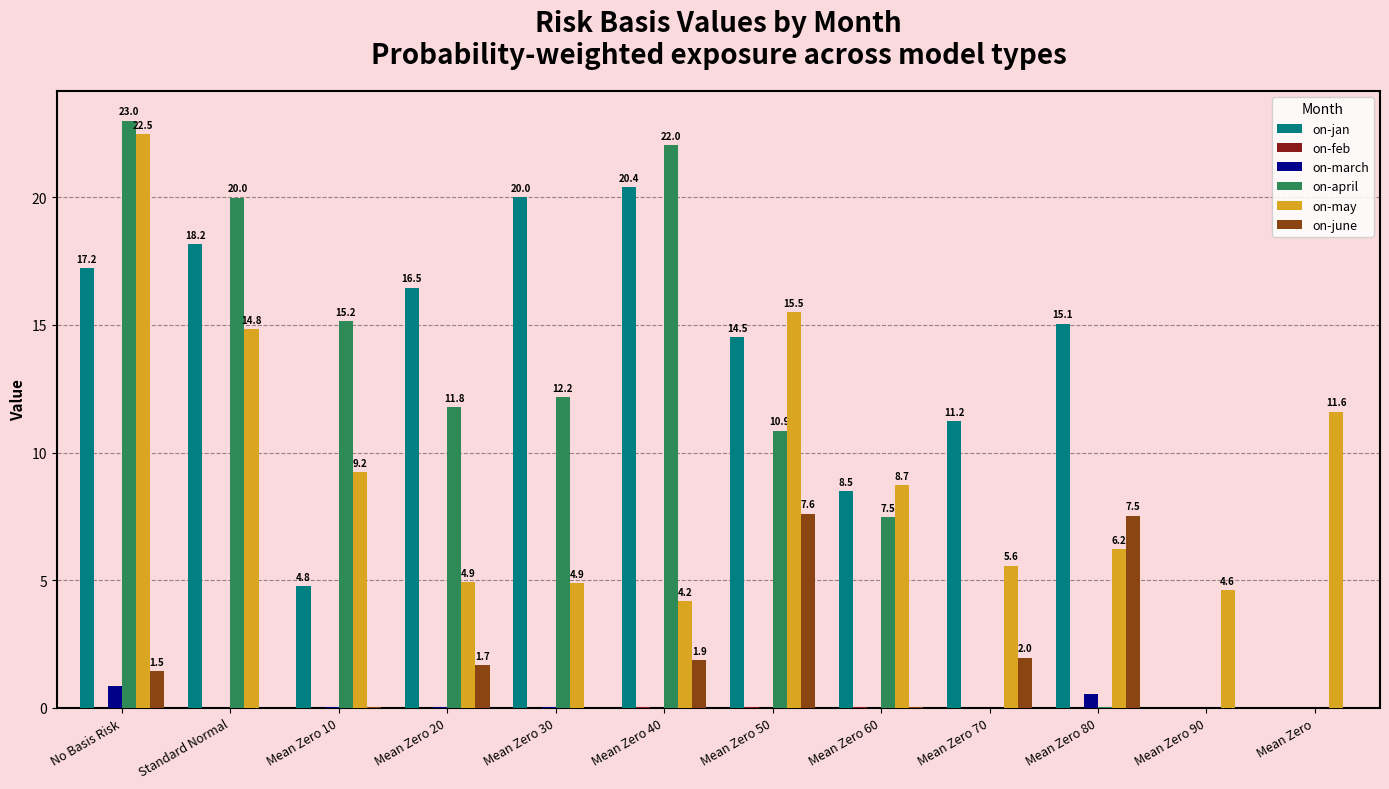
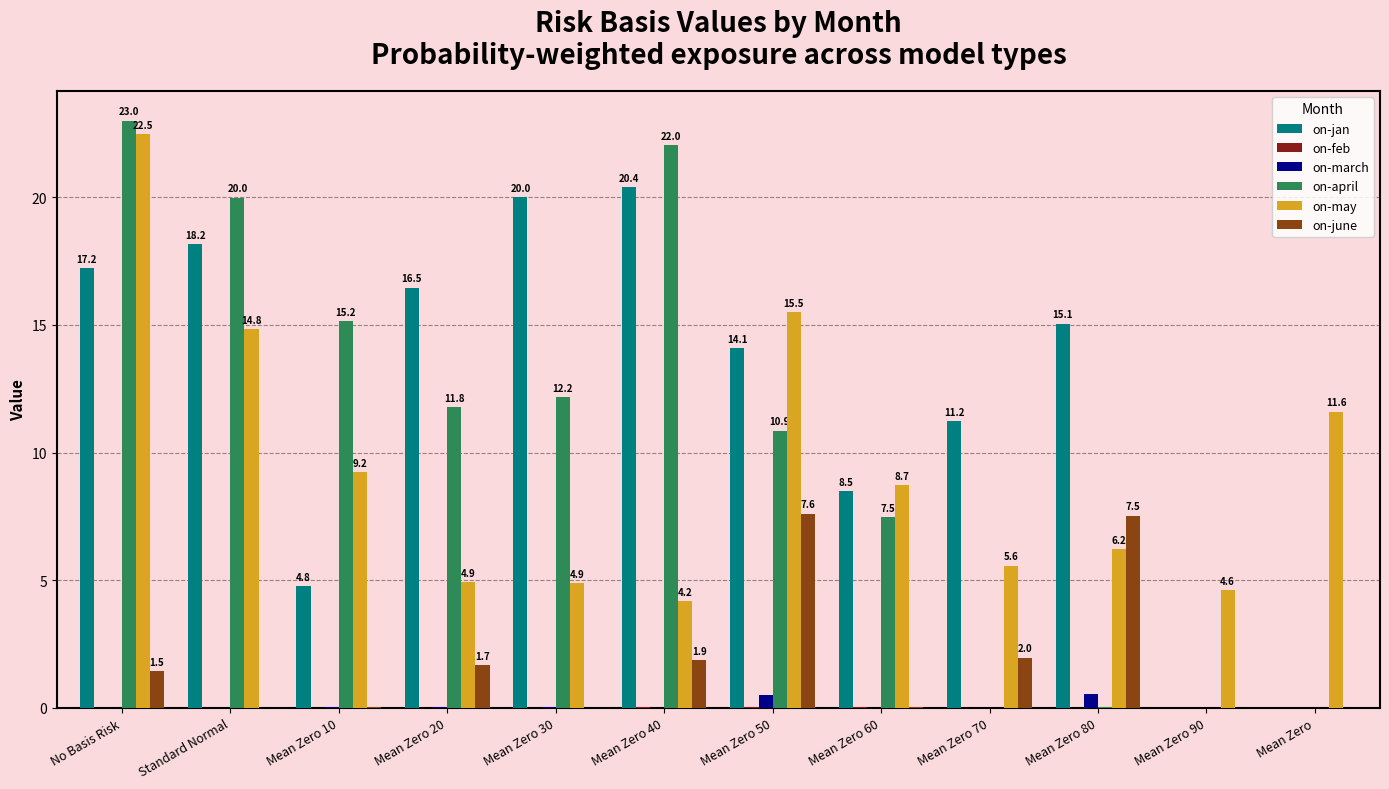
  {
    "on-jan": {
      "No Basis Risk": 17.2,
      "Standard Normal": 18.2,
      "Mean Zero 10": 4.8,
      "Mean Zero 20": 16.5,
      "Mean Zero 30": 20.0,
      "Mean Zero 40": 20.4,
-     "Mean Zero 50": 14.5,
+     "Mean Zero 50": 14.1,
      "Mean Zero 60": 8.5,
      "Mean Zero 70": 11.2,
      "Mean Zero 80": 15.1
    },
    "on-march": {
-     "No Basis Risk": 0.9,
-     "Mean Zero 50": 0.0,
+     "No Basis Risk": 0.0,
+     "Mean Zero 50": 0.5,
      "Mean Zero 80": 0.5
    },
    "on-april": {
      "No Basis Risk": 23.0,
      "Standard Normal": 20.0,
      "Mean Zero 10": 15.2,
      "Mean Zero 20": 11.8,
      "Mean Zero 30": 12.2,
      "Mean Zero 40": 22.0,
      "Mean Zero 50": 10.9,
      "Mean Zero 60": 7.5
    },
    "on-may": {
      "No Basis Risk": 22.5,
      "Standard Normal": 14.8,
      "Mean Zero 10": 9.2,
      "Mean Zero 20": 4.9,
      "Mean Zero 30": 4.9,
      "Mean Zero 40": 4.2,
      "Mean Zero 50": 15.5,
      "Mean Zero 60": 8.7,
      "Mean Zero 70": 5.6,
      "Mean Zero 80": 6.2,
      "Mean Zero 90": 4.6,
      "Mean Zero": 11.6
    }
  }
